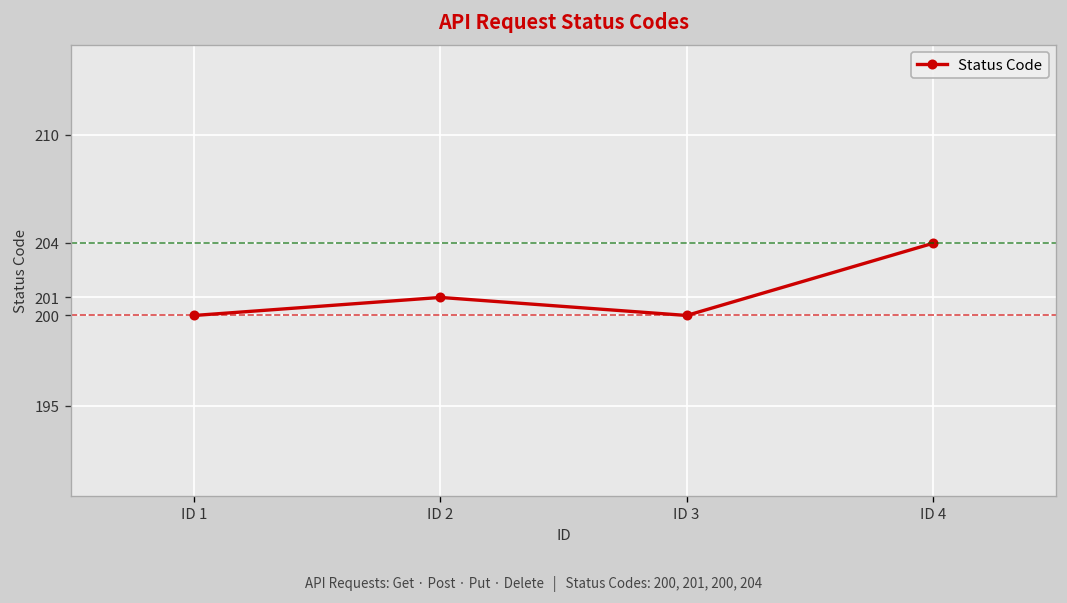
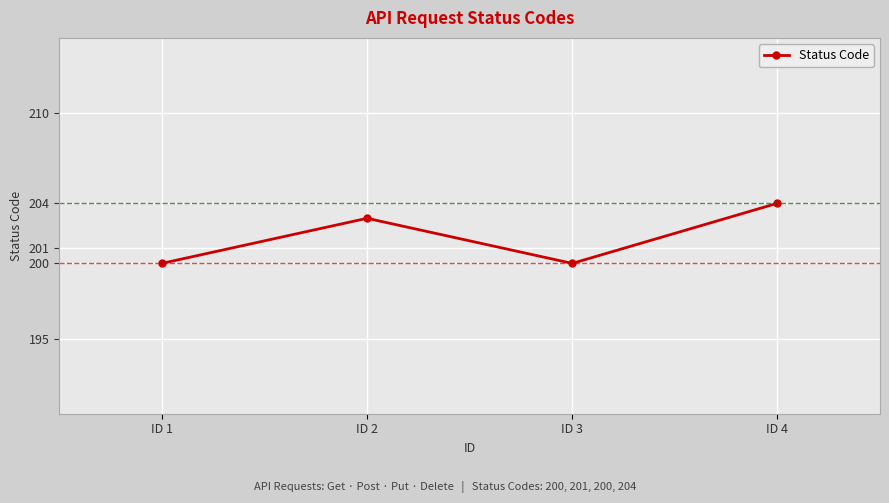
  {
    "ID 1": 200,
-   "ID 2": 201,
+   "ID 2": 203,
    "ID 3": 200,
    "ID 4": 204
  }
